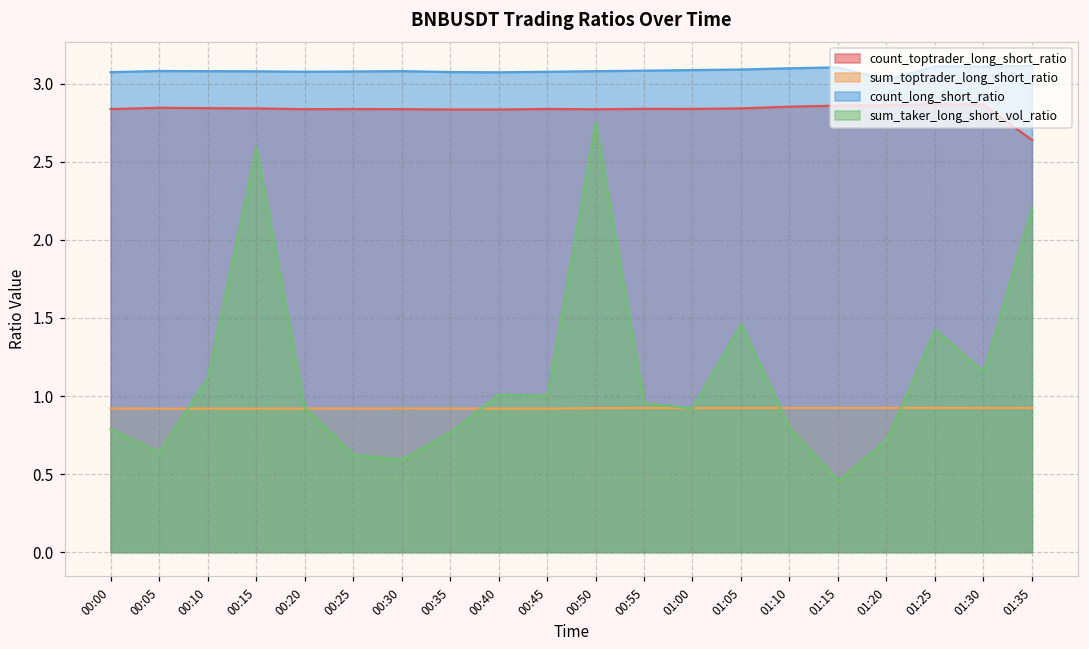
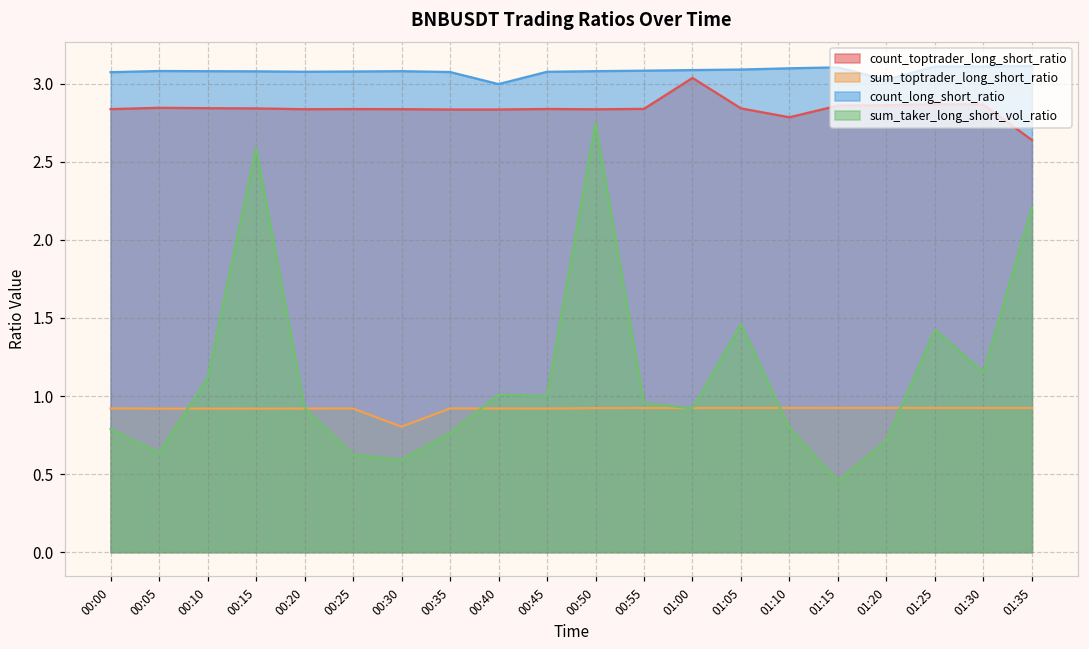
  {
    "count_toptrader_long_short_ratio": {
      "00:00": 2.84,
      "00:05": 2.85,
      "00:10": 2.84,
      "00:15": 2.84,
      "00:20": 2.84,
      "00:25": 2.84,
      "00:30": 2.84,
      "00:35": 2.84,
      "00:40": 2.84,
      "00:45": 2.84,
      "00:50": 2.84,
      "00:55": 2.84,
-     "01:00": 2.84,
+     "01:00": 3.04,
      "01:05": 2.84,
-     "01:10": 2.85,
+     "01:10": 2.79,
      "01:35": 2.64
    },
    "sum_toptrader_long_short_ratio": {
      "00:00": 0.92,
      "00:05": 0.92,
      "00:10": 0.92,
      "00:15": 0.92,
      "00:25": 0.92,
-     "00:30": 0.92,
+     "00:30": 0.80,
      "00:35": 0.92,
      "00:40": 0.92,
      "00:45": 0.92,
      "00:50": 0.92,
      "00:55": 0.92,
      "01:05": 0.92,
      "01:10": 0.92,
      "01:15": 0.92,
      "01:20": 0.92,
      "01:25": 0.92,
      "01:30": 0.92,
      "01:35": 0.92
    },
    "count_long_short_ratio": {
      "00:00": 3.07,
      "00:05": 3.08,
      "00:10": 3.08,
      "00:15": 3.08,
      "00:20": 3.08,
      "00:25": 3.08,
      "00:30": 3.08,
      "00:35": 3.08,
-     "00:40": 3.07,
+     "00:40": 3.00,
      "00:45": 3.08,
      "00:50": 3.08,
      "00:55": 3.08,
      "01:00": 3.09,
      "01:05": 3.09,
      "01:10": 3.10
    },
    "sum_taker_long_short_vol_ratio": {
      "00:00": 0.79,
      "00:05": 0.64,
      "00:10": 1.12,
      "00:15": 2.59,
      "00:25": 0.62,
      "00:30": 0.59,
      "00:35": 0.76,
      "00:40": 1.01,
      "00:45": 1.00,
      "00:50": 2.75,
      "00:55": 0.95,
      "01:05": 1.46,
      "01:10": 0.80,
      "01:15": 0.45,
      "01:20": 0.72,
      "01:25": 1.42,
      "01:30": 1.15,
      "01:35": 2.21
    }
  }
